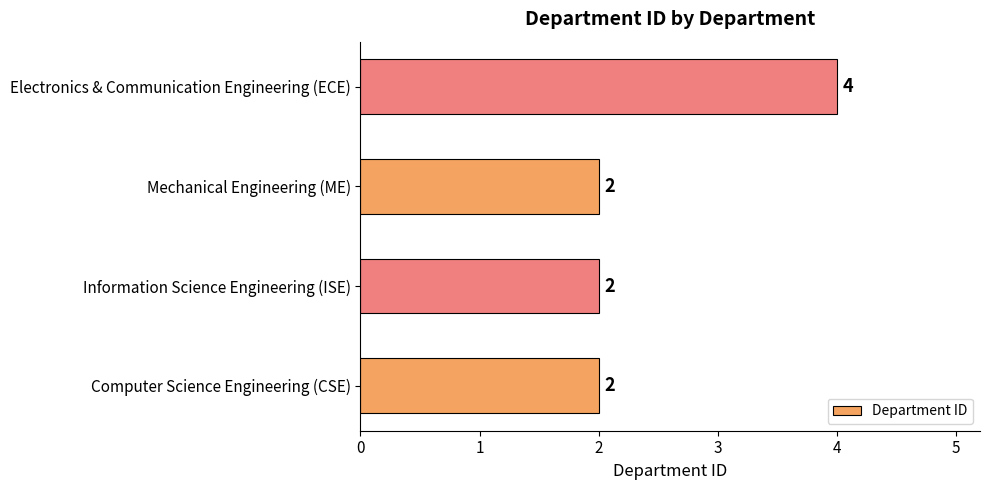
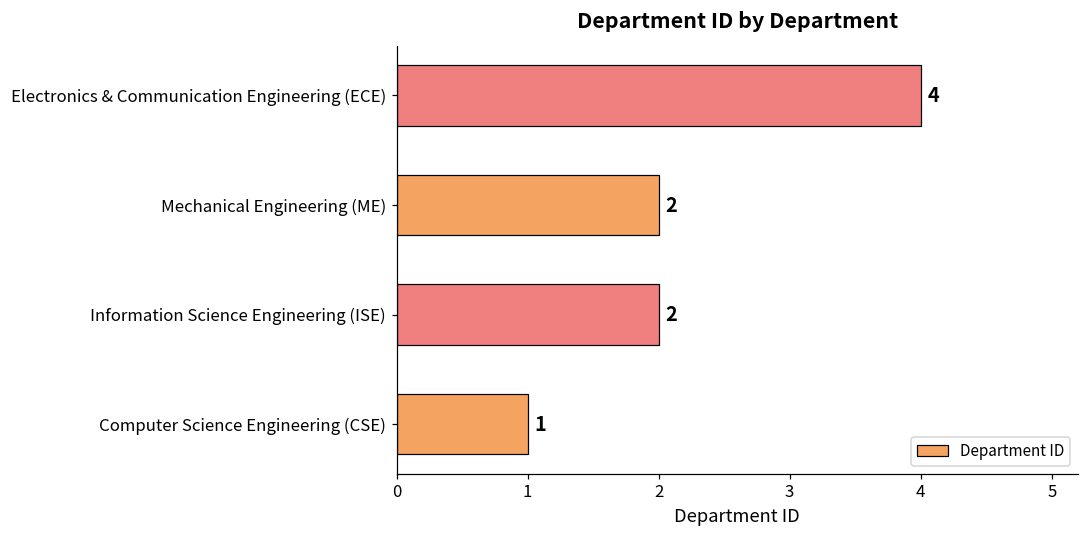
  {
    "Electronics & Communication Engineering (ECE)": 4,
    "Mechanical Engineering (ME)": 2,
    "Information Science Engineering (ISE)": 2,
-   "Computer Science Engineering (CSE)": 2
+   "Computer Science Engineering (CSE)": 1
  }
